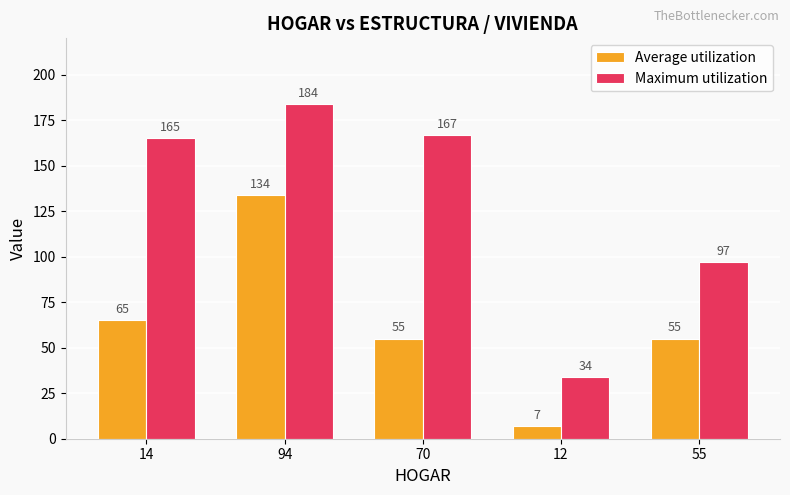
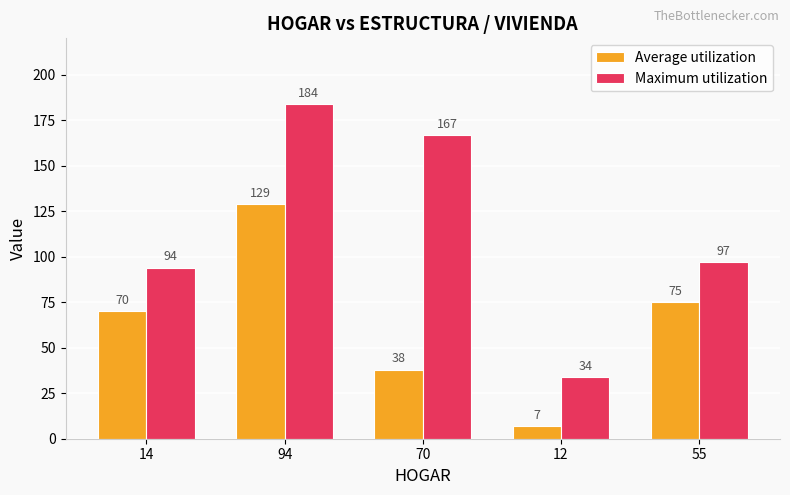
  {
    "Average utilization": {
-     "14": 65,
-     "94": 134,
-     "70": 55,
+     "14": 70,
+     "94": 129,
+     "70": 38,
      "12": 7,
-     "55": 55
+     "55": 75
    },
    "Maximum utilization": {
-     "14": 165,
+     "14": 94,
      "94": 184,
      "70": 167,
      "12": 34,
      "55": 97
    }
  }
